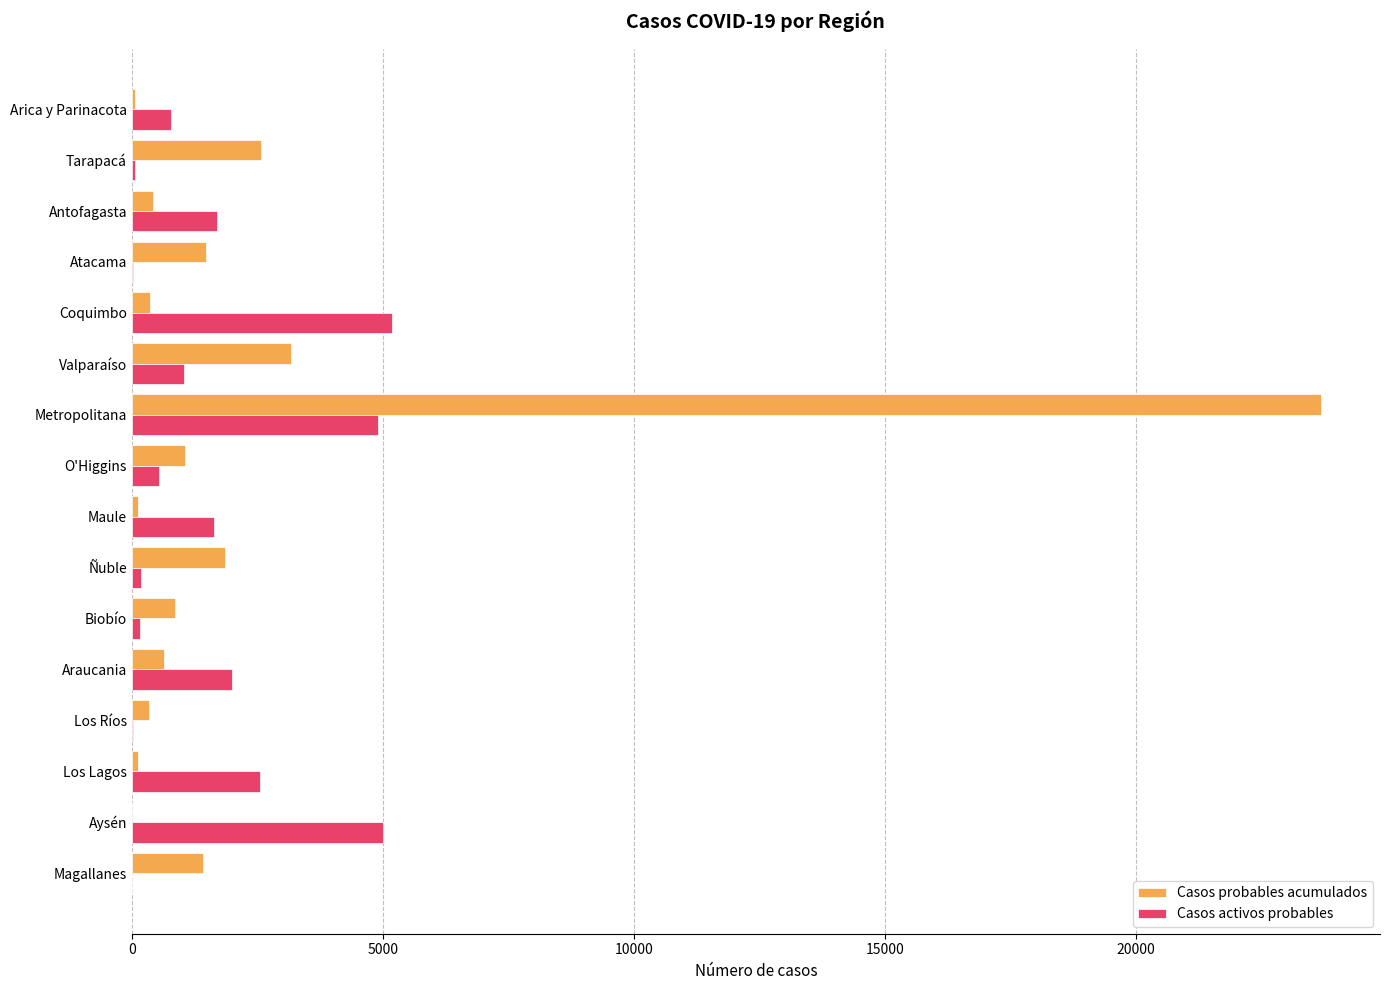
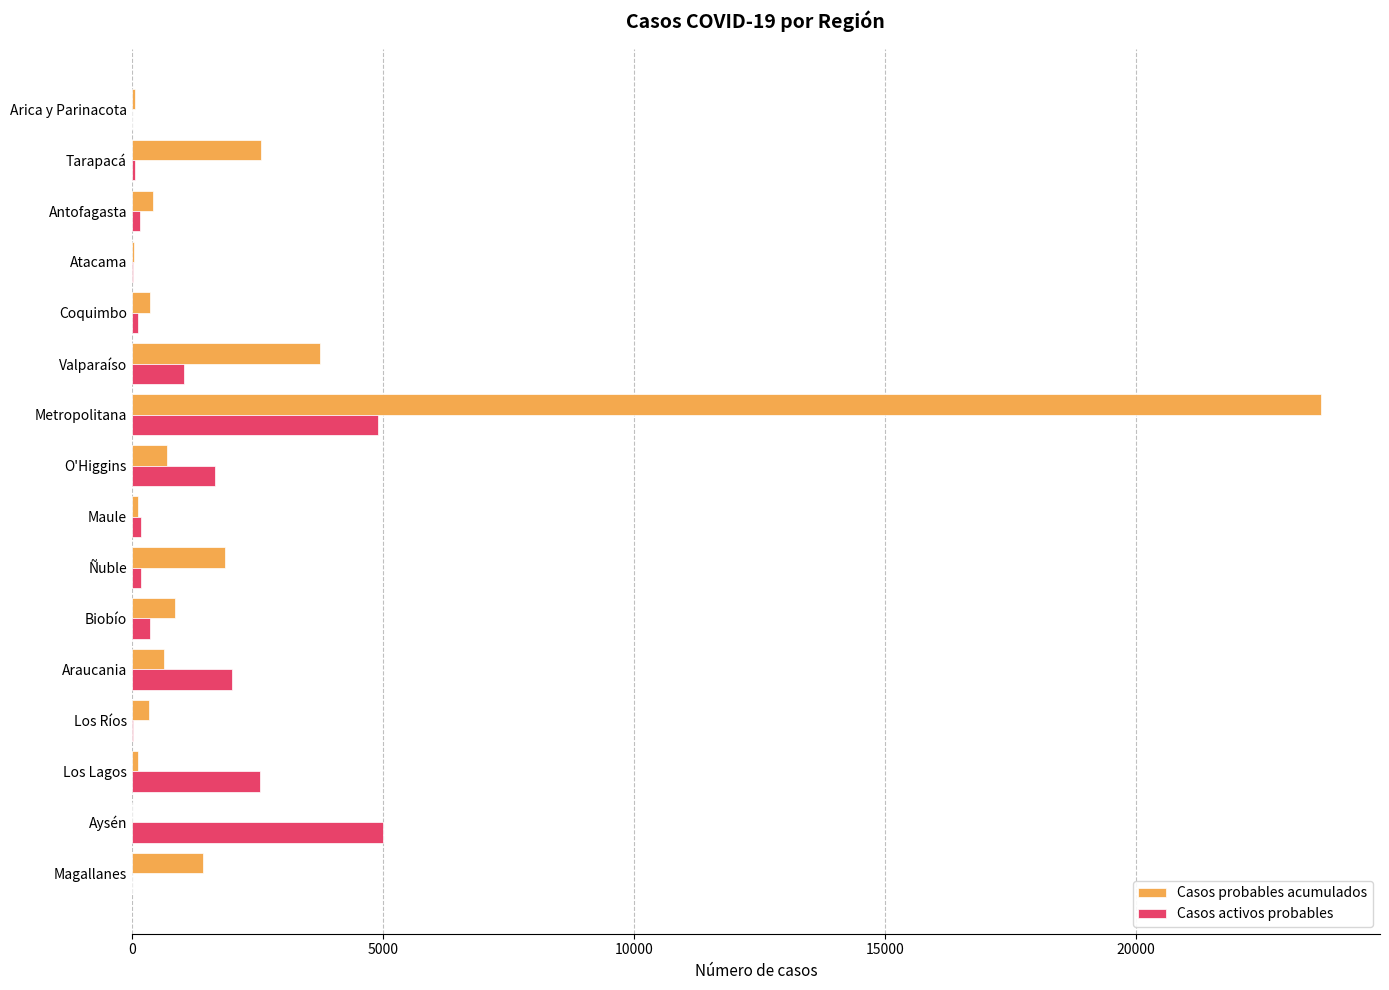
  {
    "Casos probables acumulados": {
      "Arica y Parinacota": 100,
      "Tarapacá": 2600,
      "Antofagasta": 400,
-     "Atacama": 1500,
+     "Atacama": 0,
      "Coquimbo": 400,
-     "Valparaíso": 3200,
+     "Valparaíso": 3700,
      "Metropolitana": 23700,
-     "O'Higgins": 1100,
+     "O'Higgins": 700,
      "Maule": 100,
      "Ñuble": 1900,
      "Biobío": 900,
      "Araucania": 600,
      "Los Ríos": 300,
      "Los Lagos": 100,
      "Magallanes": 1400
    },
    "Casos activos probables": {
-     "Arica y Parinacota": 800,
+     "Arica y Parinacota": 0,
      "Tarapacá": 100,
-     "Antofagasta": 1700,
-     "Coquimbo": 5200,
+     "Antofagasta": 200,
+     "Coquimbo": 100,
      "Valparaíso": 1000,
      "Metropolitana": 4900,
-     "O'Higgins": 500,
-     "Maule": 1600,
+     "O'Higgins": 1700,
+     "Maule": 200,
      "Ñuble": 200,
-     "Biobío": 200,
+     "Biobío": 400,
      "Araucania": 2000,
      "Los Lagos": 2600,
      "Aysén": 5000,
      "Magallanes": 0
    }
  }
